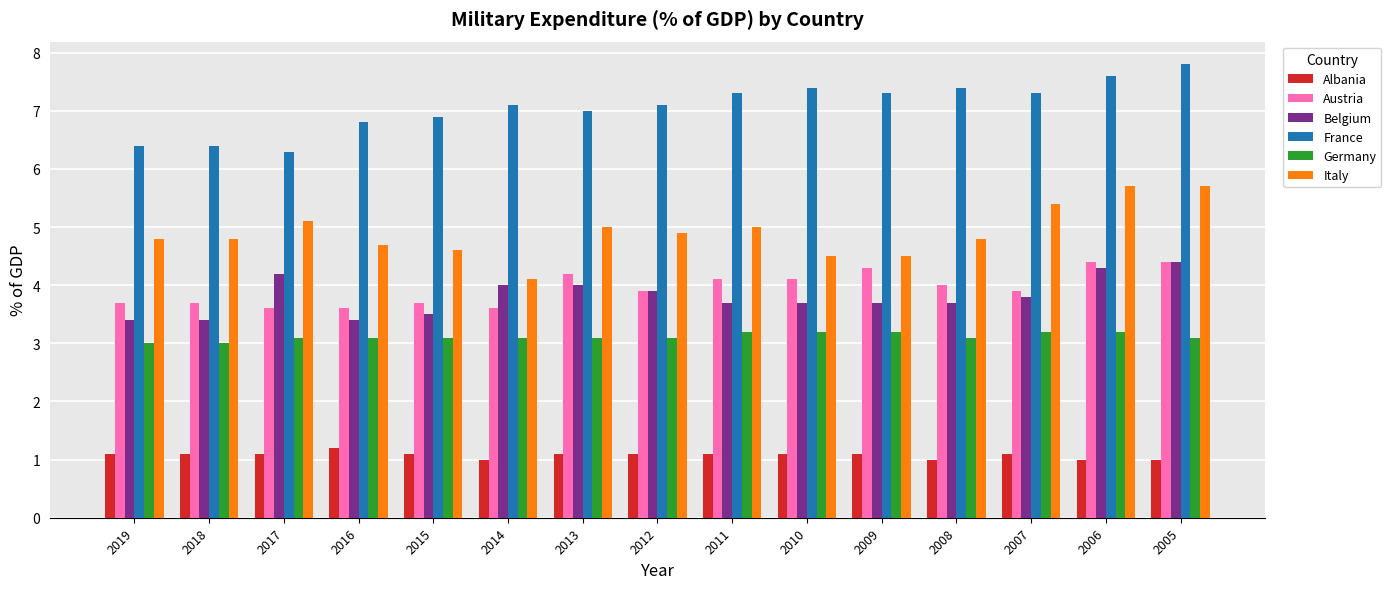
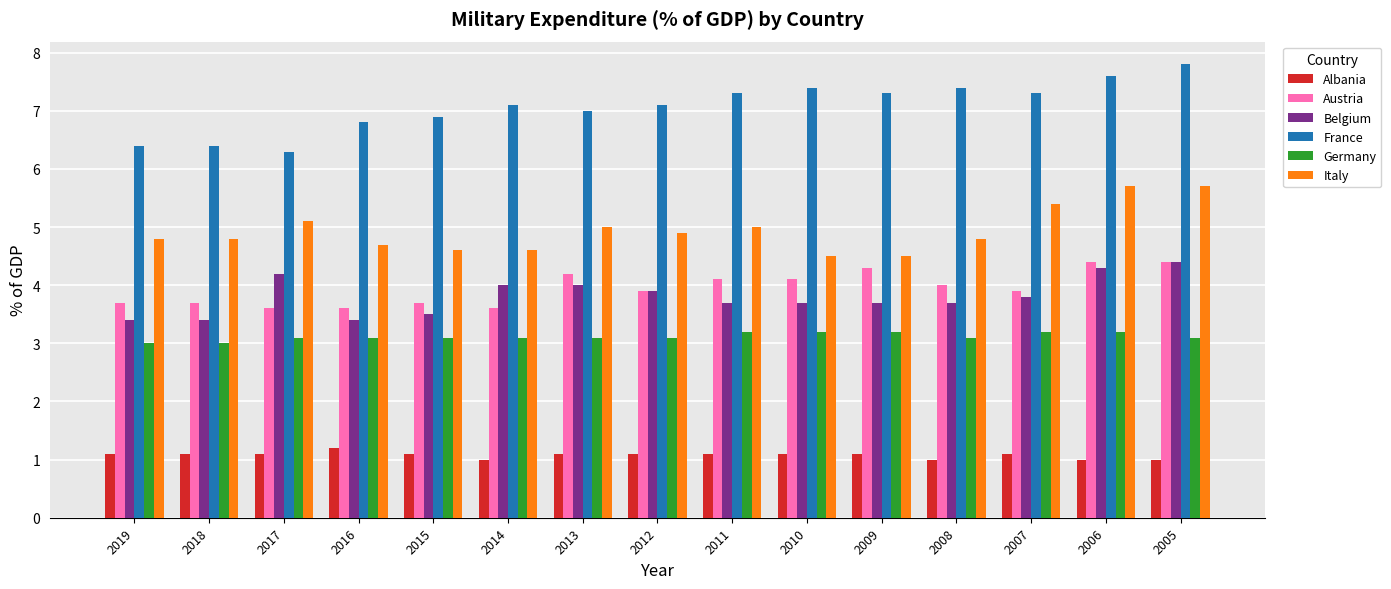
  {
    "Albania": {
      "2019": 1.1,
      "2018": 1.1,
      "2017": 1.1,
      "2016": 1.2,
      "2015": 1.1,
      "2014": 1.0,
      "2013": 1.1,
      "2012": 1.1,
      "2011": 1.1,
      "2010": 1.1,
      "2009": 1.1,
      "2008": 1.0,
      "2007": 1.1,
      "2006": 1.0,
      "2005": 1.0
    },
    "Austria": {
      "2019": 3.7,
      "2018": 3.7,
      "2017": 3.6,
      "2016": 3.6,
      "2015": 3.7,
      "2014": 3.6,
      "2013": 4.2,
      "2012": 3.9,
      "2011": 4.1,
      "2010": 4.1,
      "2009": 4.3,
      "2008": 4.0,
      "2007": 3.9,
      "2006": 4.4,
      "2005": 4.4
    },
    "Belgium": {
      "2019": 3.4,
      "2018": 3.4,
      "2017": 4.2,
      "2016": 3.4,
      "2015": 3.5,
      "2014": 4.0,
      "2013": 4.0,
      "2012": 3.9,
      "2011": 3.7,
      "2010": 3.7,
      "2009": 3.7,
      "2008": 3.7,
      "2007": 3.8,
      "2006": 4.3,
      "2005": 4.4
    },
    "France": {
      "2019": 6.4,
      "2018": 6.4,
      "2017": 6.3,
      "2016": 6.8,
      "2015": 6.9,
      "2014": 7.1,
      "2013": 7.0,
      "2012": 7.1,
      "2011": 7.3,
      "2010": 7.4,
      "2009": 7.3,
      "2008": 7.4,
      "2007": 7.3,
      "2006": 7.6,
      "2005": 7.8
    },
    "Germany": {
      "2019": 3.0,
      "2018": 3.0,
      "2017": 3.1,
      "2016": 3.1,
      "2015": 3.1,
      "2014": 3.1,
      "2013": 3.1,
      "2012": 3.1,
      "2011": 3.2,
      "2010": 3.2,
      "2009": 3.2,
      "2008": 3.1,
      "2007": 3.2,
      "2006": 3.2,
      "2005": 3.1
    },
    "Italy": {
      "2019": 4.8,
      "2018": 4.8,
      "2017": 5.1,
      "2016": 4.7,
      "2015": 4.6,
-     "2014": 4.1,
+     "2014": 4.6,
      "2013": 5.0,
      "2012": 4.9,
      "2011": 5.0,
      "2010": 4.5,
      "2009": 4.5,
      "2008": 4.8,
      "2007": 5.4,
      "2006": 5.7,
      "2005": 5.7
    }
  }
